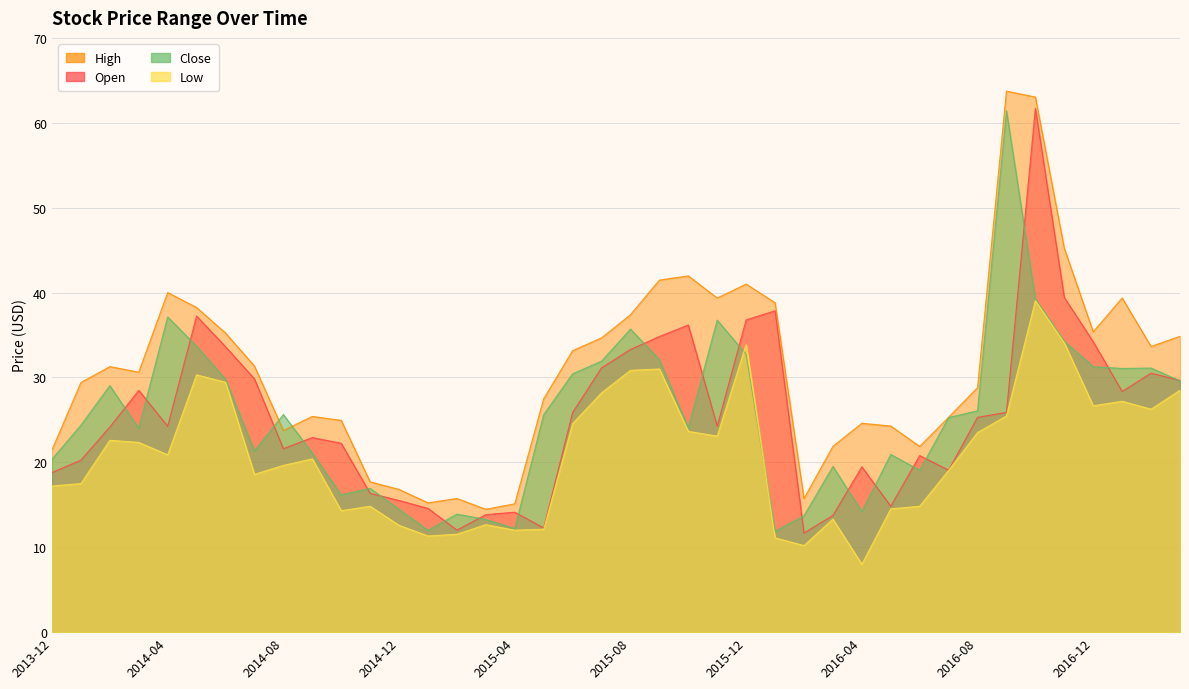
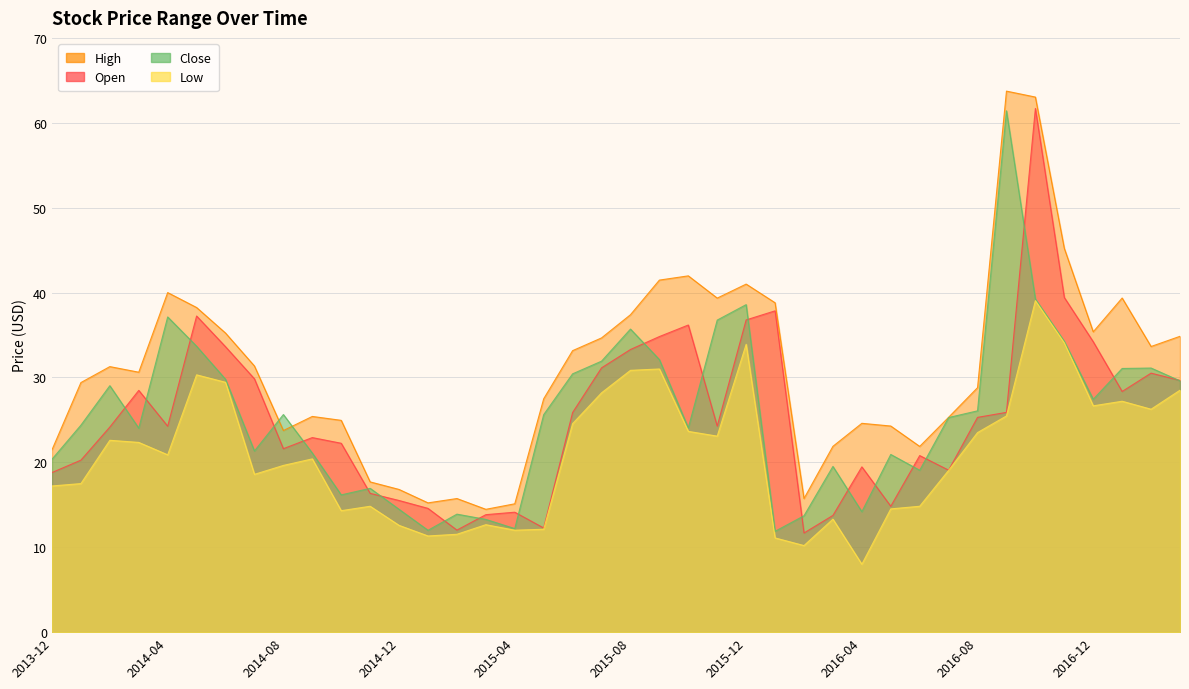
  {
    "Open": {
      "2013-12": 19,
      "2014-04": 24,
      "2014-08": 22,
      "2014-12": 16,
      "2015-04": 14,
      "2015-08": 33,
      "2015-12": 37,
      "2016-04": 19,
      "2016-08": 25,
      "2016-12": 34
    },
    "Close": {
      "2013-12": 20,
      "2014-04": 37,
      "2014-08": 26,
      "2014-12": 14,
      "2015-08": 36,
-     "2015-12": 33,
+     "2015-12": 39,
      "2016-04": 14,
      "2016-08": 26,
-     "2016-12": 31
+     "2016-12": 27
    }
  }
